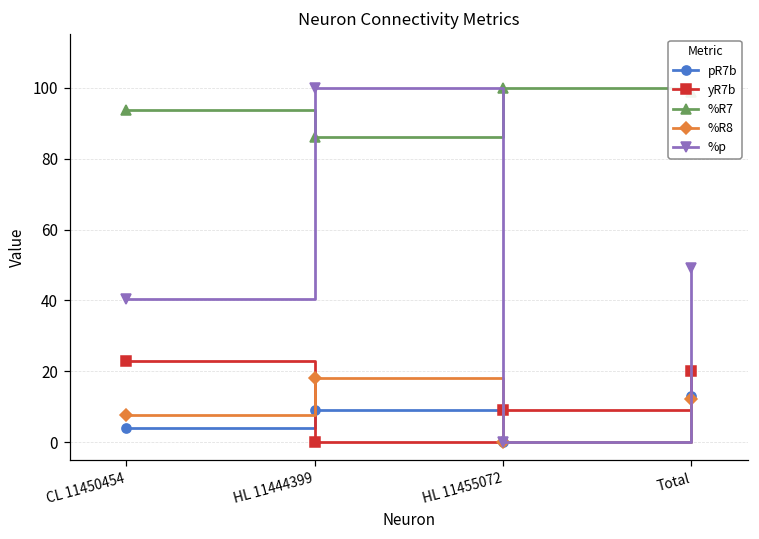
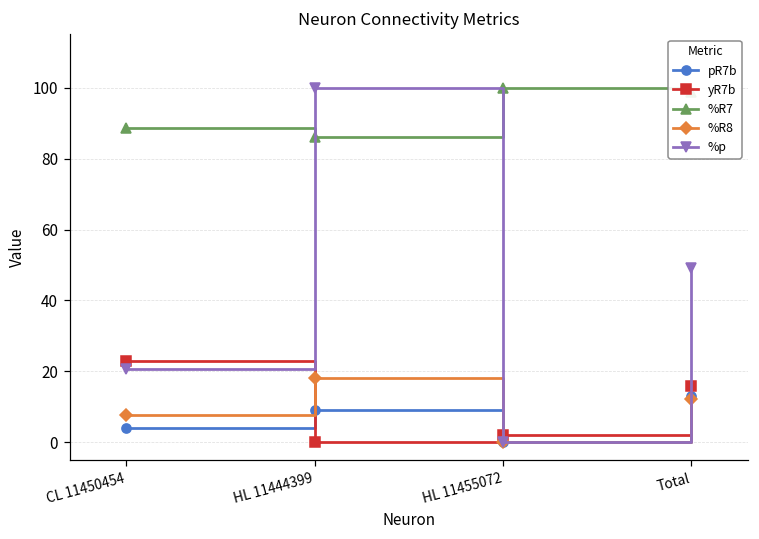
  {
    "pR7b": {
      "CL 11450454": 4,
      "HL 11444399": 9
    },
    "yR7b": {
      "CL 11450454": 23,
      "HL 11444399": 0,
-     "HL 11455072": 9,
-     "Total": 20
+     "HL 11455072": 2,
+     "Total": 16
    },
    "%R7": {
-     "CL 11450454": 94,
+     "CL 11450454": 89,
      "HL 11444399": 86,
      "HL 11455072": 100
    },
    "%R8": {
      "CL 11450454": 8,
      "HL 11444399": 18
    },
    "%p": {
-     "CL 11450454": 40,
+     "CL 11450454": 21,
      "HL 11444399": 100,
      "Total": 49
    }
  }
